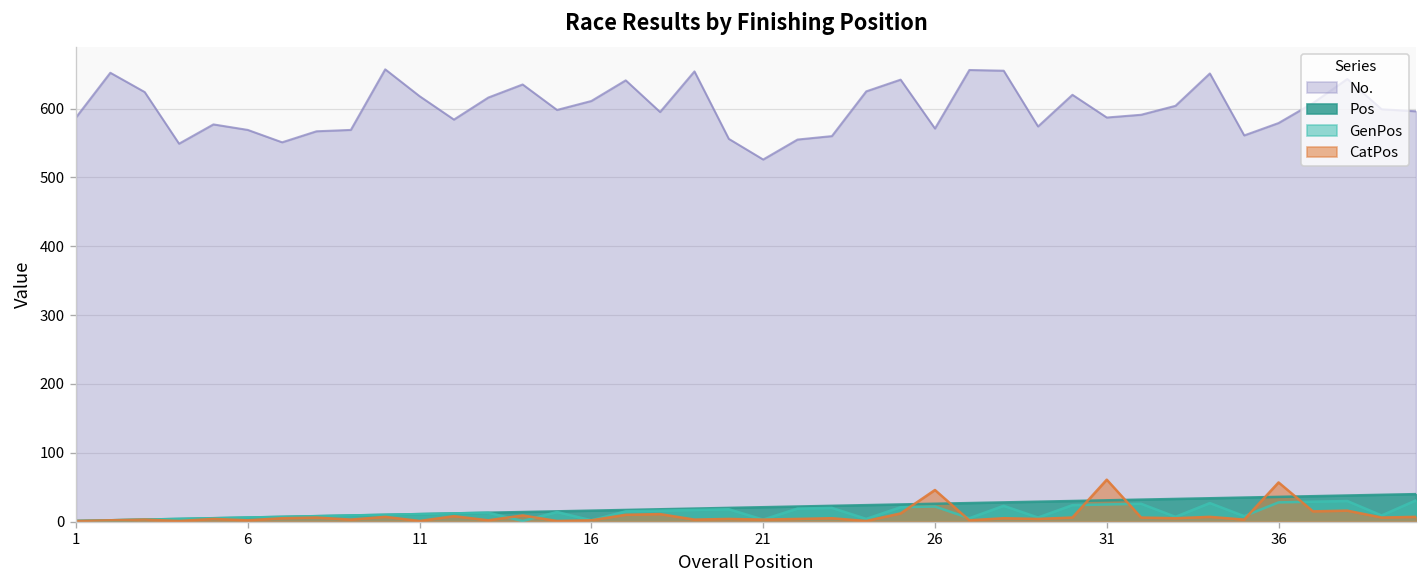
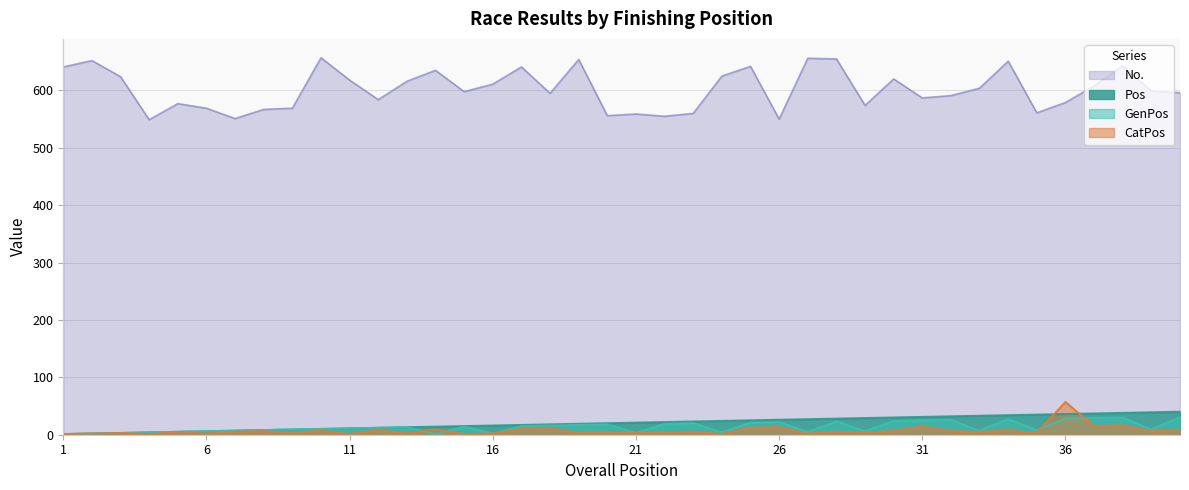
  {
    "No.": {
-     "1": 590,
+     "1": 640,
      "6": 570,
      "11": 620,
      "16": 610,
-     "21": 530,
-     "26": 570,
+     "21": 560,
+     "26": 550,
      "31": 590,
      "36": 580
    },
    "CatPos": {
      "11": 0,
-     "26": 50,
-     "31": 60,
+     "26": 10,
+     "31": 10,
      "36": 60
    }
  }
